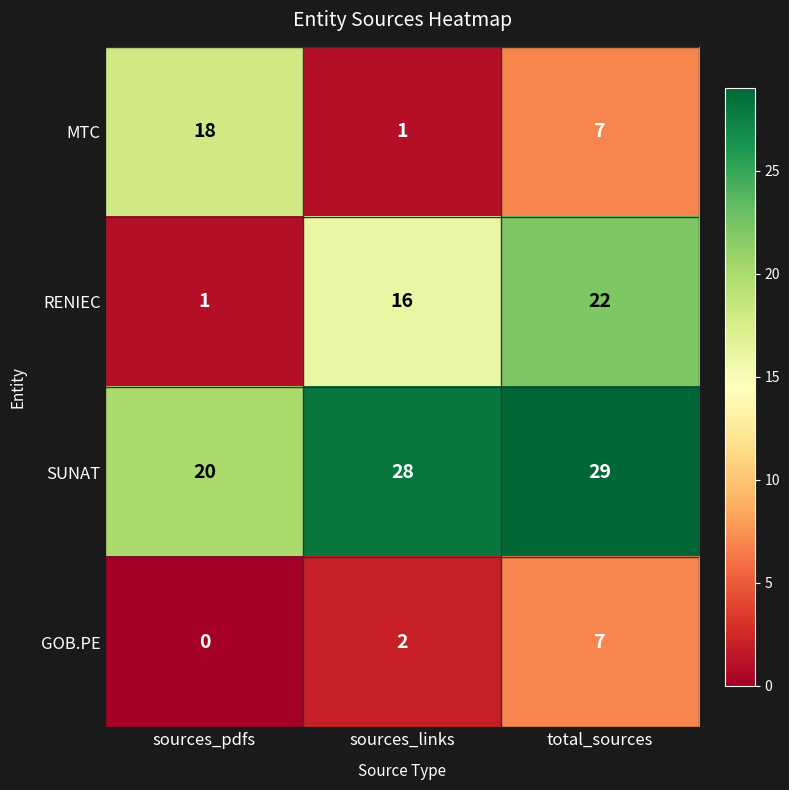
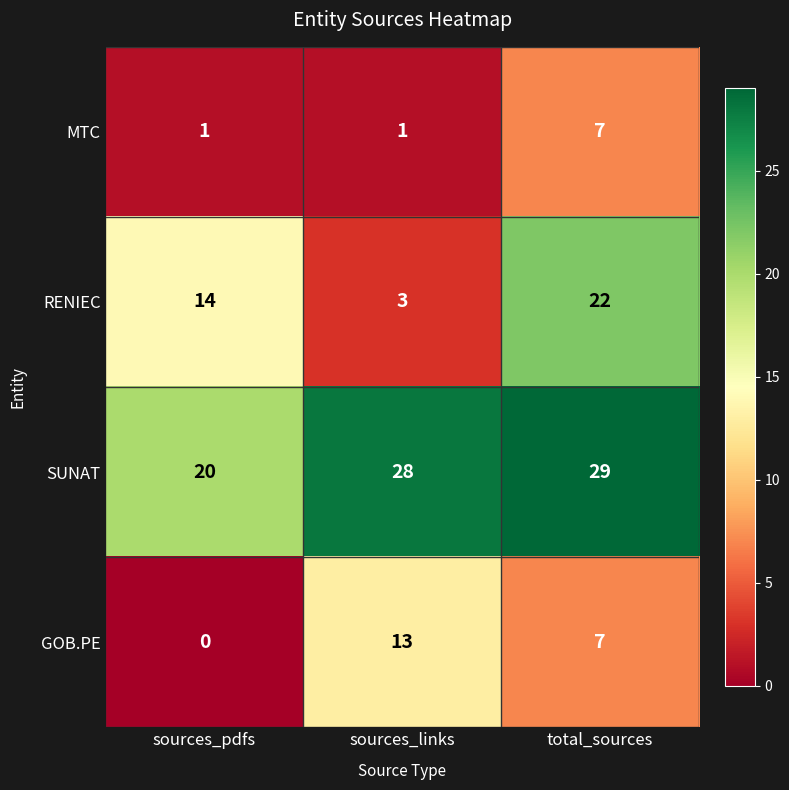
  {
    "MTC": {
-     "sources_pdfs": 18,
+     "sources_pdfs": 1,
      "sources_links": 1,
      "total_sources": 7
    },
    "RENIEC": {
-     "sources_pdfs": 1,
-     "sources_links": 16,
+     "sources_pdfs": 14,
+     "sources_links": 3,
      "total_sources": 22
    },
    "SUNAT": {
      "sources_pdfs": 20,
      "sources_links": 28,
      "total_sources": 29
    },
    "GOB.PE": {
      "sources_pdfs": 0,
-     "sources_links": 2,
+     "sources_links": 13,
      "total_sources": 7
    }
  }
